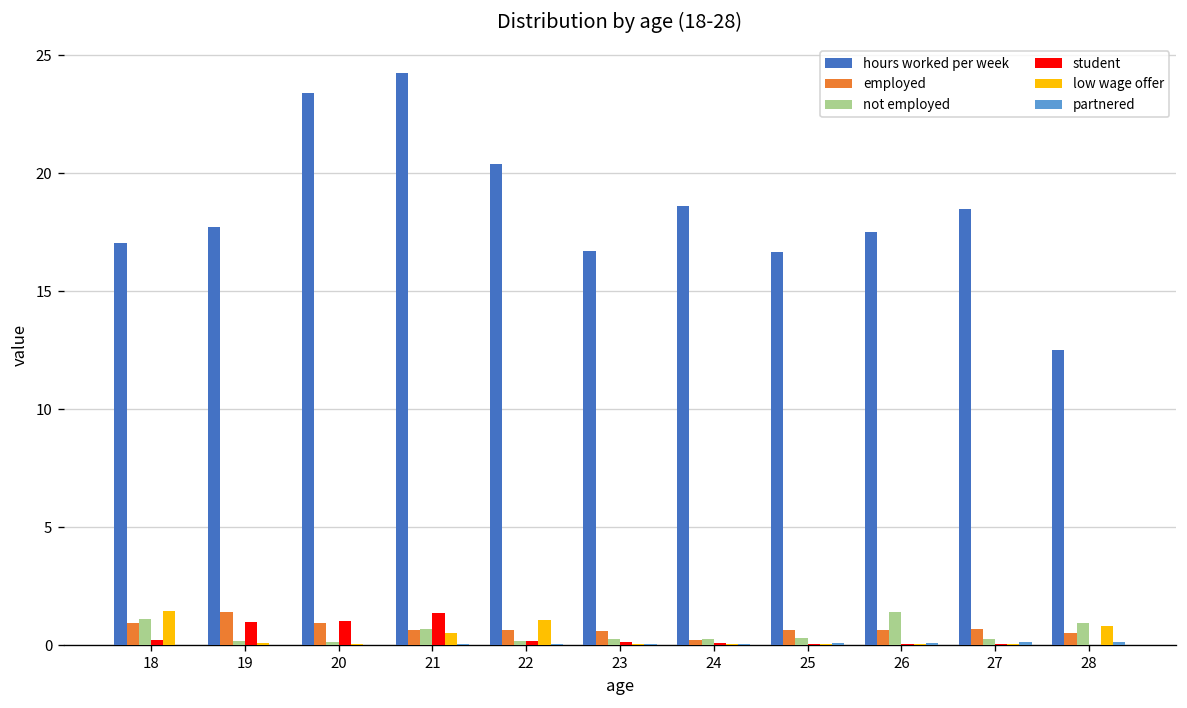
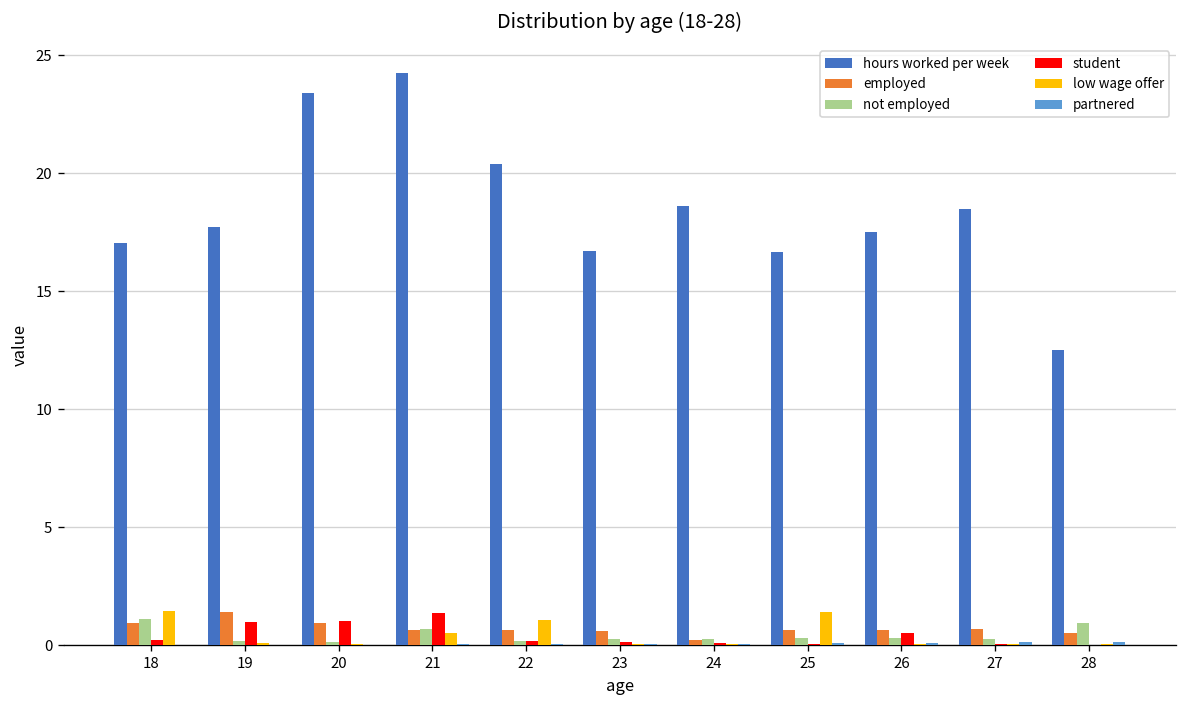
  {
    "employed": {
      "18": 1.0,
      "19": 1.4,
      "20": 0.9,
      "21": 0.6,
      "22": 0.6,
      "23": 0.6,
      "24": 0.2,
      "25": 0.6,
      "26": 0.7,
      "27": 0.7,
      "28": 0.5
    },
    "not employed": {
      "18": 1.1,
      "19": 0.2,
      "21": 0.7,
      "22": 0.2,
      "23": 0.3,
      "24": 0.2,
      "25": 0.3,
-     "26": 1.4,
+     "26": 0.3,
      "27": 0.3,
      "28": 1.0
    },
    "student": {
      "18": 0.2,
      "19": 1.0,
      "20": 1.0,
      "21": 1.3,
      "22": 0.2,
      "23": 0.1,
-     "26": 0.0
+     "26": 0.5
    },
    "low wage offer": {
      "18": 1.4,
      "21": 0.5,
      "22": 1.1,
-     "25": 0.1,
-     "28": 0.8
+     "25": 1.4,
+     "28": 0.1
    }
  }
